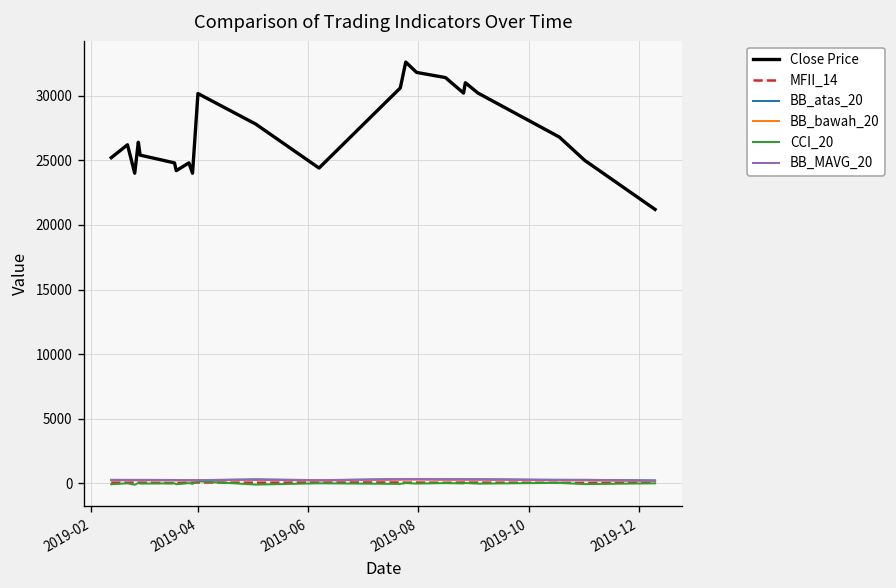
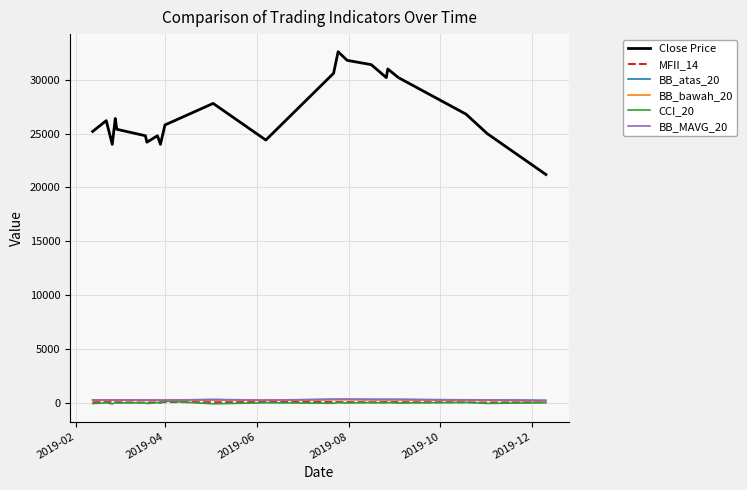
  {
    "Close Price": {
-     "2019-04": 30200
+     "2019-04": 25800
    }
  }
